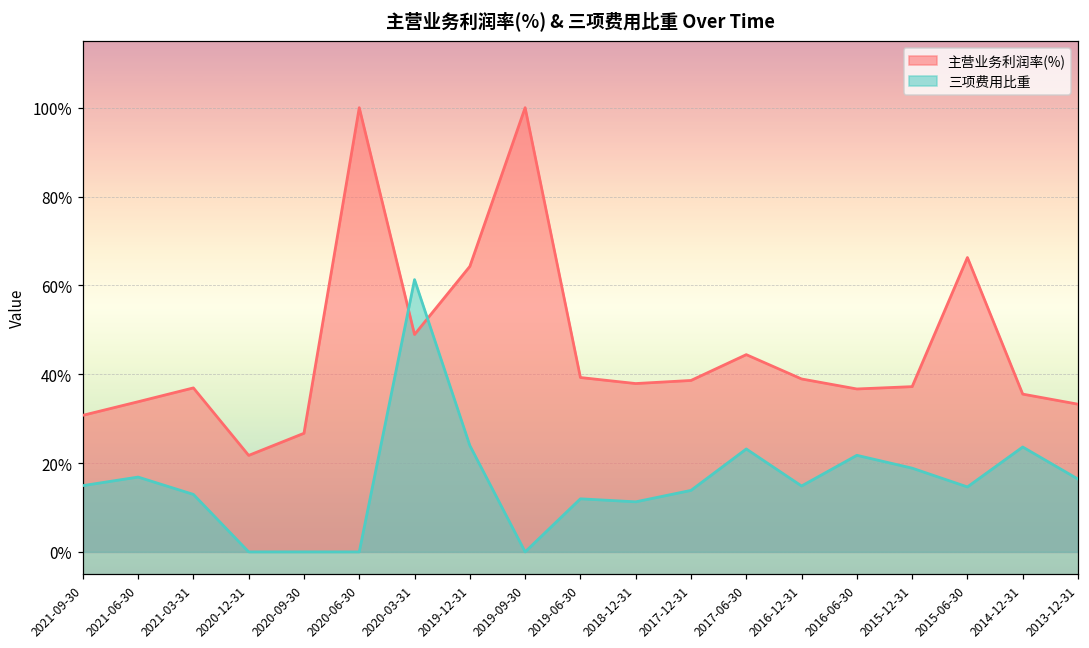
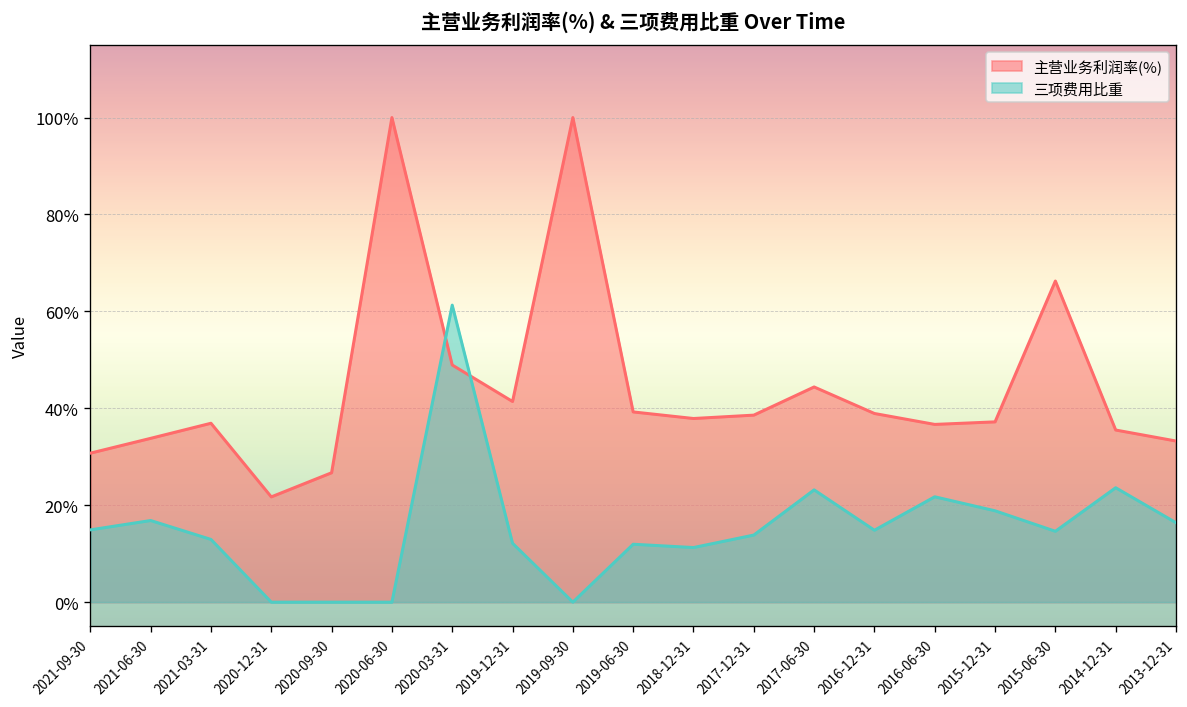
  {
    "主营业务利润率(%)": {
      "2021-09-30": "31%",
      "2021-06-30": "34%",
      "2021-03-31": "37%",
      "2020-12-31": "22%",
      "2020-09-30": "27%",
      "2020-06-30": "100%",
      "2020-03-31": "49%",
-     "2019-12-31": "64%",
+     "2019-12-31": "41%",
      "2019-09-30": "100%",
      "2019-06-30": "39%",
      "2018-12-31": "38%",
      "2017-12-31": "39%",
      "2017-06-30": "44%",
      "2016-12-31": "39%",
      "2016-06-30": "37%",
      "2015-12-31": "37%",
      "2015-06-30": "66%",
      "2014-12-31": "36%",
      "2013-12-31": "33%"
    },
    "三项费用比重": {
      "2021-09-30": "15%",
      "2021-06-30": "17%",
      "2021-03-31": "13%",
      "2020-12-31": "0%",
      "2020-09-30": "0%",
      "2020-06-30": "0%",
      "2020-03-31": "61%",
-     "2019-12-31": "24%",
+     "2019-12-31": "12%",
      "2019-09-30": "0%",
      "2019-06-30": "12%",
      "2018-12-31": "11%",
      "2017-12-31": "14%",
      "2017-06-30": "23%",
      "2016-12-31": "15%",
      "2016-06-30": "22%",
      "2015-12-31": "19%",
      "2015-06-30": "15%",
      "2014-12-31": "24%",
      "2013-12-31": "16%"
    }
  }
